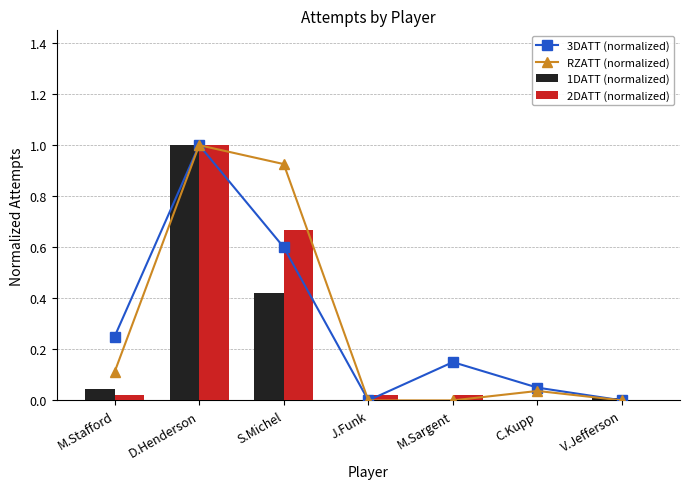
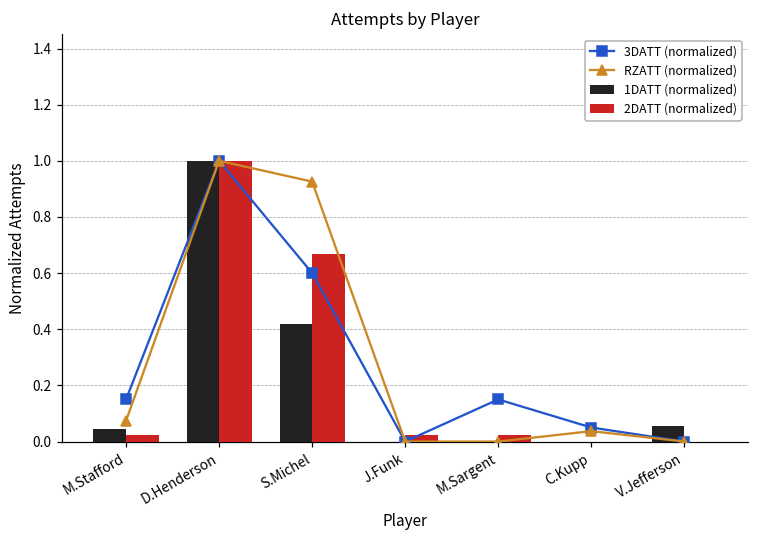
  {
    "1DATT (normalized)": {
      "M.Stafford": 0.04,
      "D.Henderson": 1.00,
      "S.Michel": 0.42,
      "J.Funk": 0.00,
      "M.Sargent": 0.00,
      "C.Kupp": 0.00,
-     "V.Jefferson": 0.01
+     "V.Jefferson": 0.05
    },
    "3DATT (normalized)": {
-     "M.Stafford": 0.25,
+     "M.Stafford": 0.15,
      "S.Michel": 0.60,
      "M.Sargent": 0.15,
      "C.Kupp": 0.05
    },
    "RZATT (normalized)": {
-     "M.Stafford": 0.11,
+     "M.Stafford": 0.07,
      "S.Michel": 0.93,
      "M.Sargent": 0.00,
      "C.Kupp": 0.04
    },
    "2DATT (normalized)": {
      "M.Stafford": 0.02,
      "D.Henderson": 1.00,
      "S.Michel": 0.67,
      "J.Funk": 0.02,
      "M.Sargent": 0.02,
      "C.Kupp": 0.00,
      "V.Jefferson": 0.00
    }
  }
